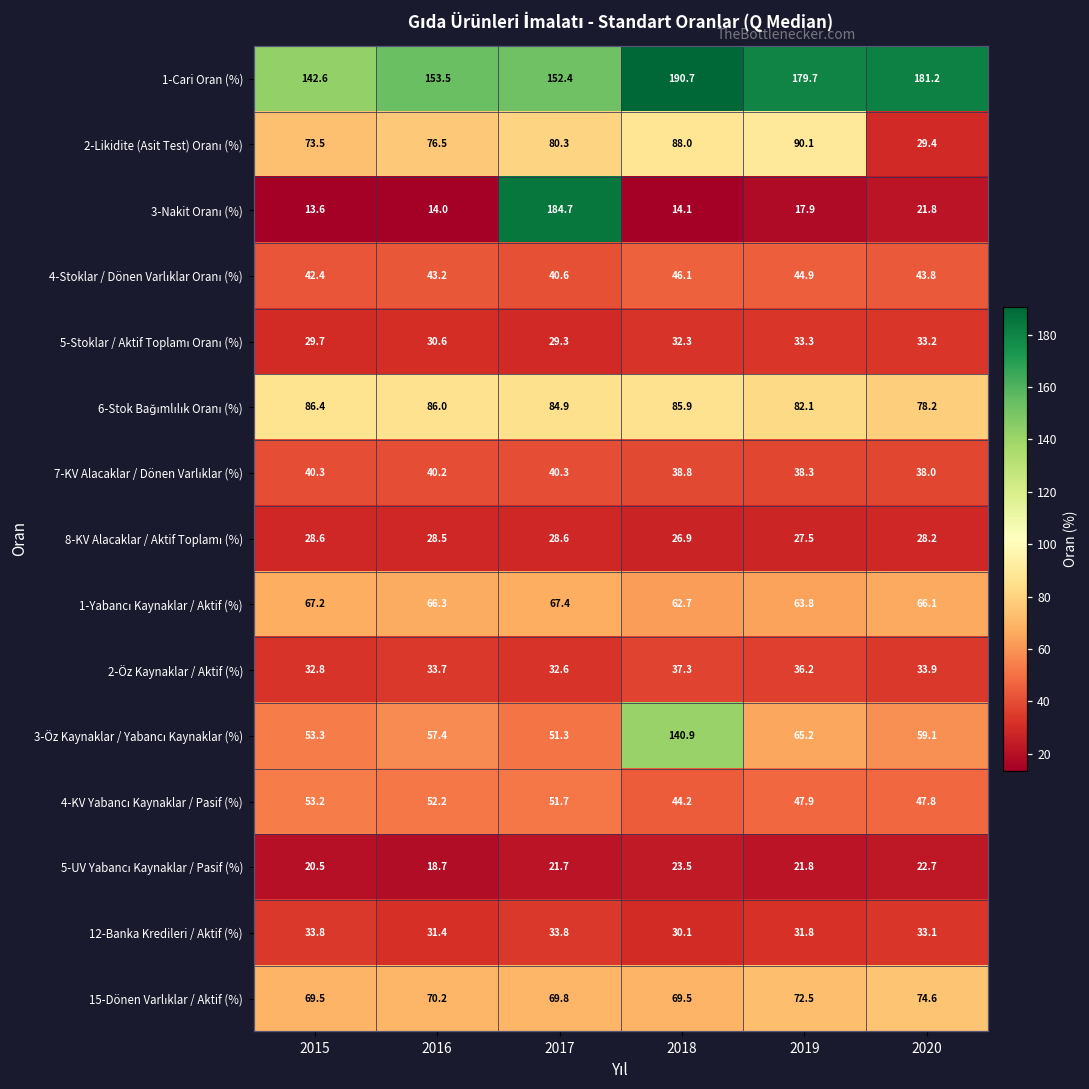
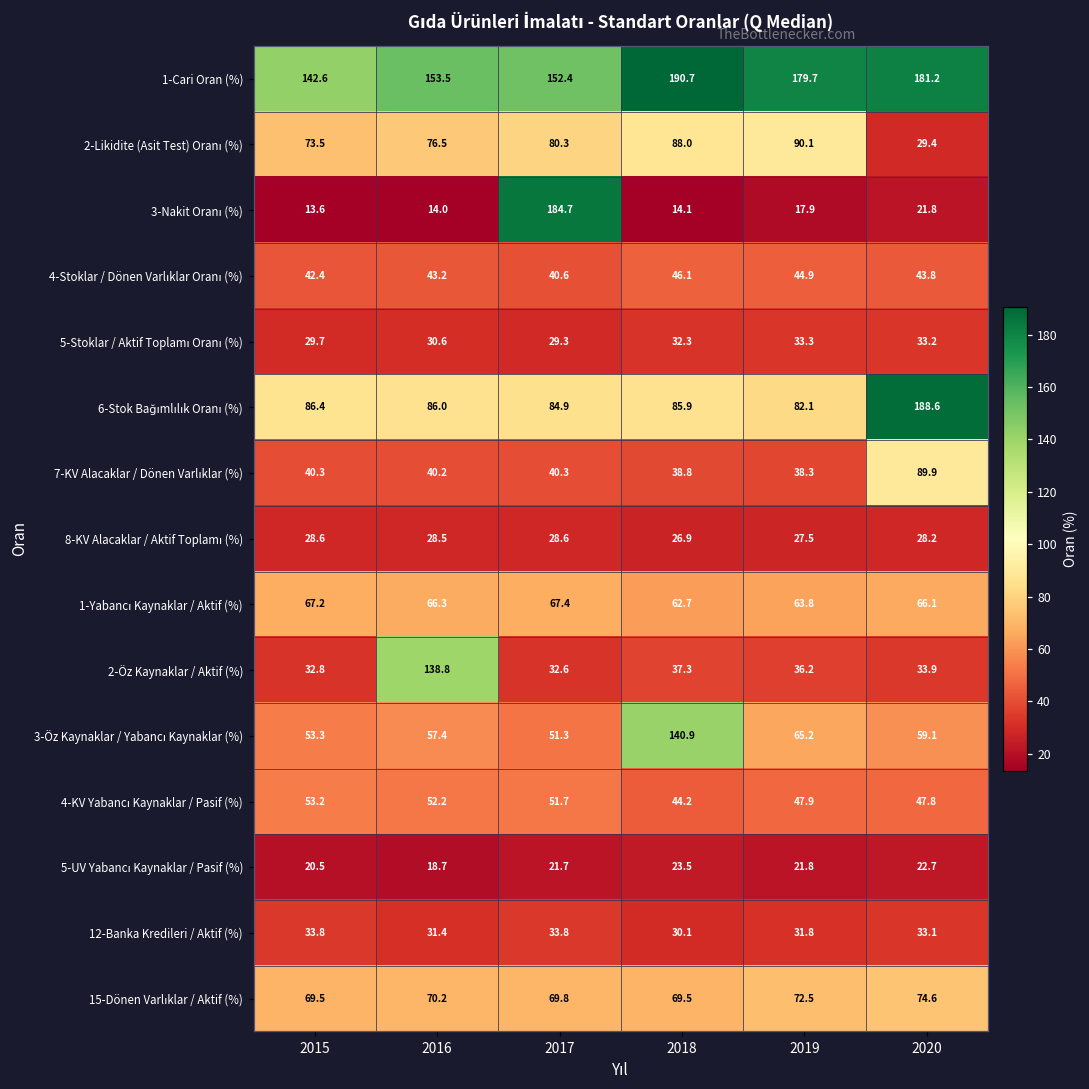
  {
    "1-Cari Oran (%)": {
      "2015": 142.6,
      "2016": 153.5,
      "2017": 152.4,
      "2018": 190.7,
      "2019": 179.7,
      "2020": 181.2
    },
    "2-Likidite (Asit Test) Oranı (%)": {
      "2015": 73.5,
      "2016": 76.5,
      "2017": 80.3,
      "2018": 88.0,
      "2019": 90.1,
      "2020": 29.4
    },
    "3-Nakit Oranı (%)": {
      "2015": 13.6,
      "2016": 14.0,
      "2017": 184.7,
      "2018": 14.1,
      "2019": 17.9,
      "2020": 21.8
    },
    "4-Stoklar / Dönen Varlıklar Oranı (%)": {
      "2015": 42.4,
      "2016": 43.2,
      "2017": 40.6,
      "2018": 46.1,
      "2019": 44.9,
      "2020": 43.8
    },
    "5-Stoklar / Aktif Toplamı Oranı (%)": {
      "2015": 29.7,
      "2016": 30.6,
      "2017": 29.3,
      "2018": 32.3,
      "2019": 33.3,
      "2020": 33.2
    },
    "6-Stok Bağımlılık Oranı (%)": {
      "2015": 86.4,
      "2016": 86.0,
      "2017": 84.9,
      "2018": 85.9,
      "2019": 82.1,
-     "2020": 78.2
+     "2020": 188.6
    },
    "7-KV Alacaklar / Dönen Varlıklar (%)": {
      "2015": 40.3,
      "2016": 40.2,
      "2017": 40.3,
      "2018": 38.8,
      "2019": 38.3,
-     "2020": 38.0
+     "2020": 89.9
    },
    "8-KV Alacaklar / Aktif Toplamı (%)": {
      "2015": 28.6,
      "2016": 28.5,
      "2017": 28.6,
      "2018": 26.9,
      "2019": 27.5,
      "2020": 28.2
    },
    "1-Yabancı Kaynaklar / Aktif (%)": {
      "2015": 67.2,
      "2016": 66.3,
      "2017": 67.4,
      "2018": 62.7,
      "2019": 63.8,
      "2020": 66.1
    },
    "2-Öz Kaynaklar / Aktif (%)": {
      "2015": 32.8,
-     "2016": 33.7,
+     "2016": 138.8,
      "2017": 32.6,
      "2018": 37.3,
      "2019": 36.2,
      "2020": 33.9
    },
    "3-Öz Kaynaklar / Yabancı Kaynaklar (%)": {
      "2015": 53.3,
      "2016": 57.4,
      "2017": 51.3,
      "2018": 140.9,
      "2019": 65.2,
      "2020": 59.1
    },
    "4-KV Yabancı Kaynaklar / Pasif (%)": {
      "2015": 53.2,
      "2016": 52.2,
      "2017": 51.7,
      "2018": 44.2,
      "2019": 47.9,
      "2020": 47.8
    },
    "5-UV Yabancı Kaynaklar / Pasif (%)": {
      "2015": 20.5,
      "2016": 18.7,
      "2017": 21.7,
      "2018": 23.5,
      "2019": 21.8,
      "2020": 22.7
    },
    "12-Banka Kredileri / Aktif (%)": {
      "2015": 33.8,
      "2016": 31.4,
      "2017": 33.8,
      "2018": 30.1,
      "2019": 31.8,
      "2020": 33.1
    },
    "15-Dönen Varlıklar / Aktif (%)": {
      "2015": 69.5,
      "2016": 70.2,
      "2017": 69.8,
      "2018": 69.5,
      "2019": 72.5,
      "2020": 74.6
    }
  }
